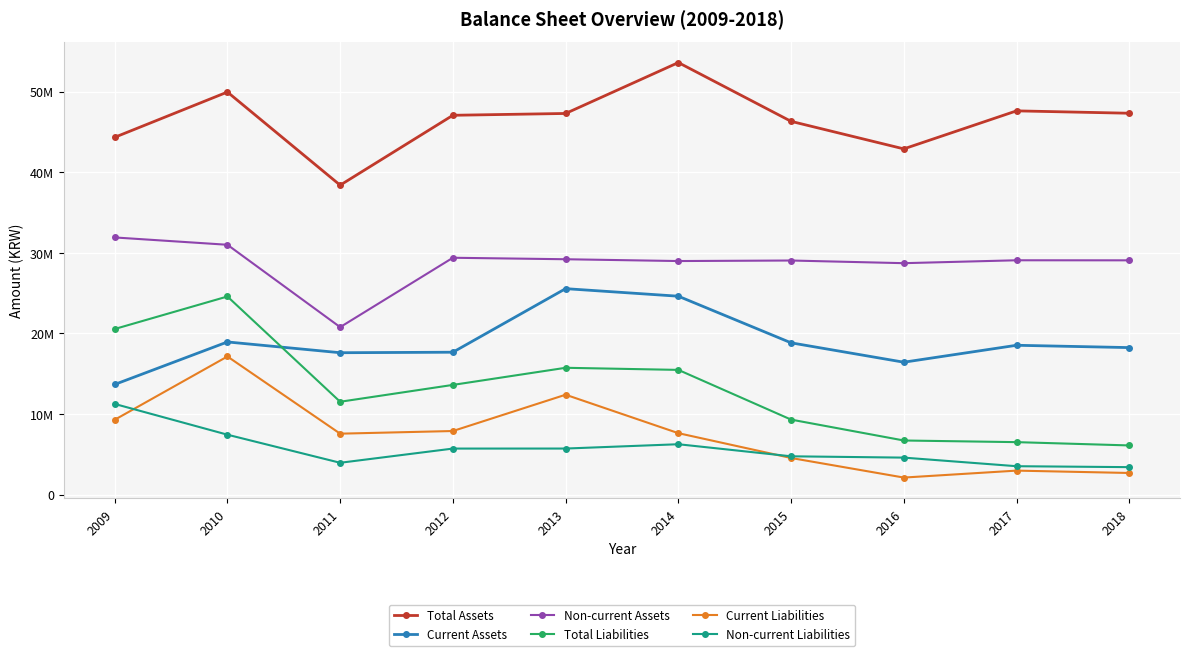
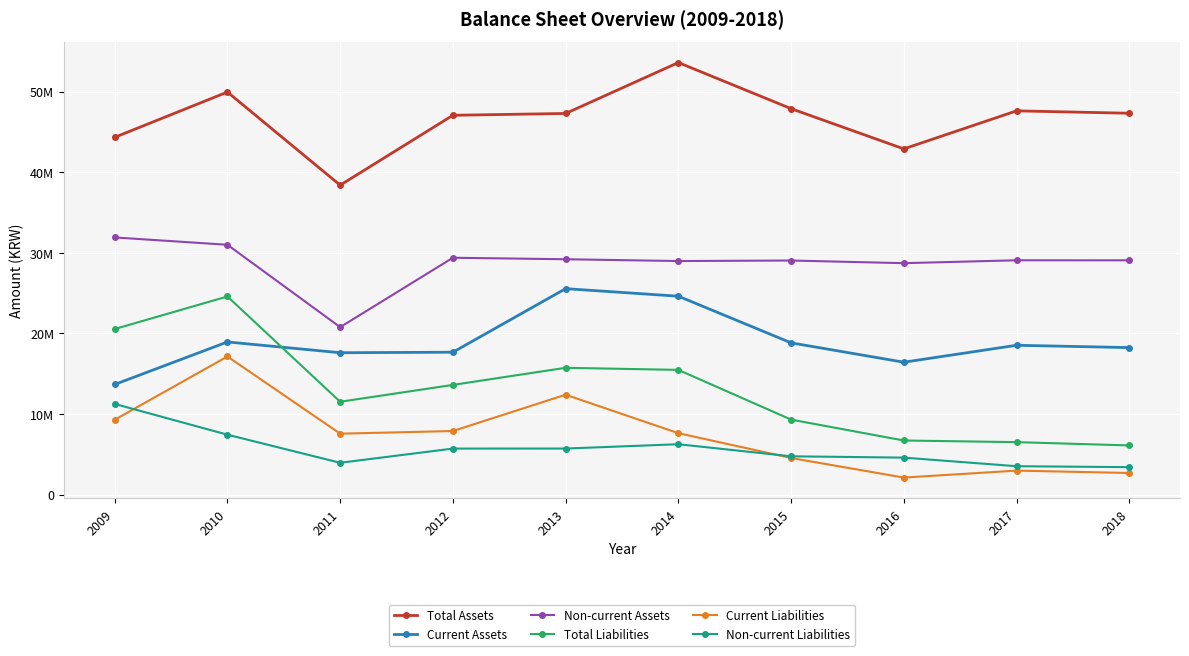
  {
    "Total Assets": {
      "2009": 44000000,
      "2010": 50000000,
      "2011": 38000000,
      "2012": 47000000,
      "2013": 47000000,
      "2014": 54000000,
-     "2015": 46000000,
+     "2015": 48000000,
      "2016": 43000000,
      "2017": 48000000,
      "2018": 47000000
    },
    "Current Assets": {
      "2009": 14000000,
      "2010": 19000000,
      "2011": 18000000,
      "2012": 18000000,
      "2013": 26000000,
      "2014": 25000000,
      "2015": 19000000,
      "2016": 16000000,
      "2017": 19000000,
      "2018": 18000000
    },
    "Non-current Assets": {
      "2009": 32000000,
      "2010": 31000000,
      "2011": 21000000,
      "2012": 29000000,
      "2013": 29000000,
      "2014": 29000000,
      "2015": 29000000,
      "2016": 29000000,
      "2017": 29000000,
      "2018": 29000000
    },
    "Current Liabilities": {
      "2009": 9000000,
      "2010": 17000000,
      "2011": 8000000,
      "2012": 8000000,
      "2013": 12000000,
      "2014": 8000000,
      "2016": 2000000,
      "2017": 3000000,
      "2018": 3000000
    }
  }
